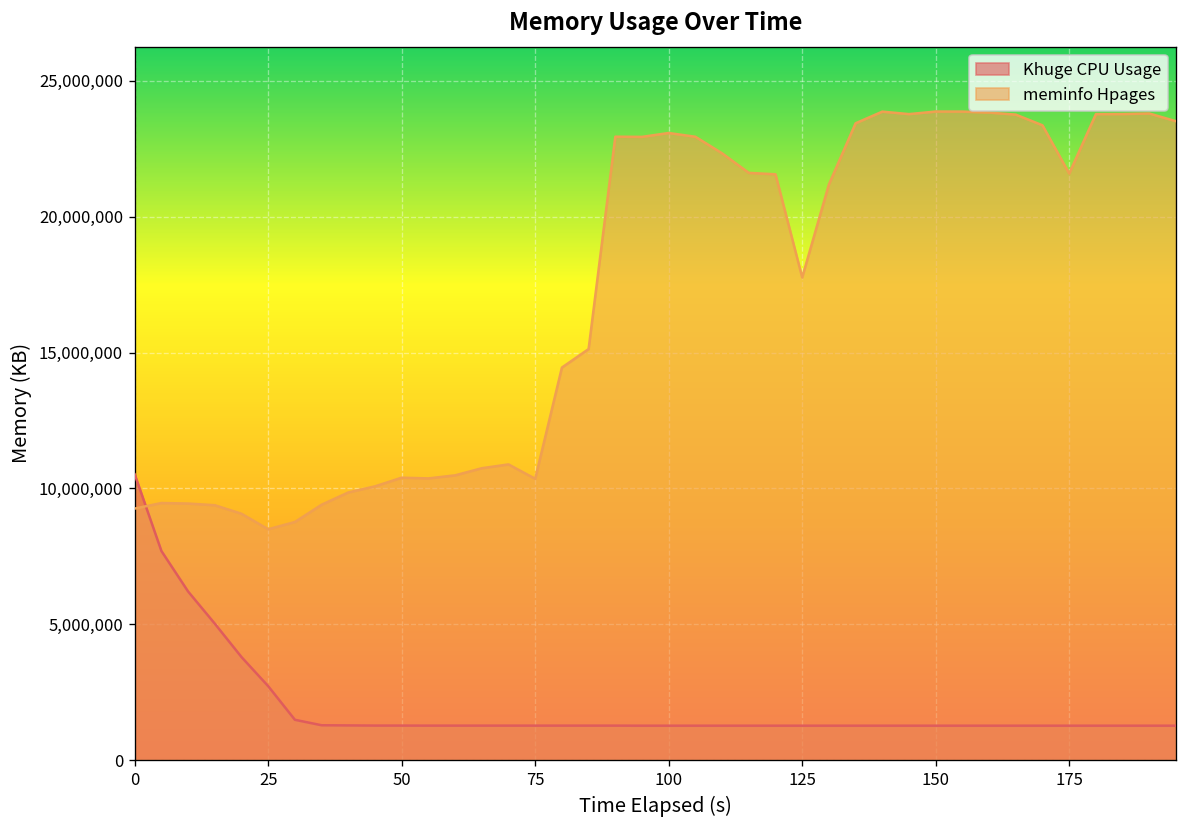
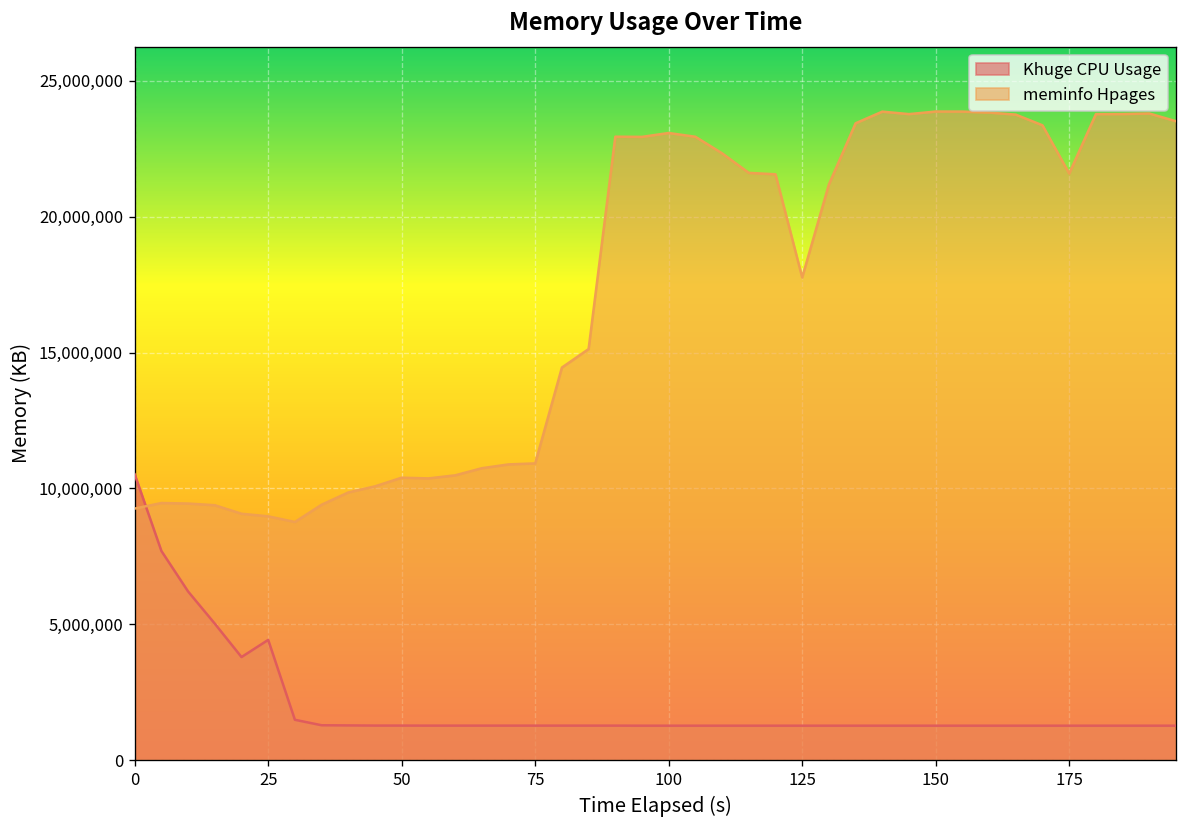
  {
    "Khuge CPU Usage": {
      "0": "10,500,000",
-     "25": "2,700,000",
+     "25": "4,400,000",
      "50": "1,300,000",
      "75": "1,300,000",
      "100": "1,300,000",
      "125": "1,300,000",
      "150": "1,300,000",
      "175": "1,300,000"
    },
    "meminfo Hpages": {
      "0": "9,300,000",
-     "25": "8,500,000",
+     "25": "9,000,000",
      "50": "10,400,000",
-     "75": "10,400,000",
+     "75": "10,900,000",
      "100": "23,100,000",
      "125": "17,800,000",
      "150": "23,900,000",
      "175": "21,600,000"
    }
  }
